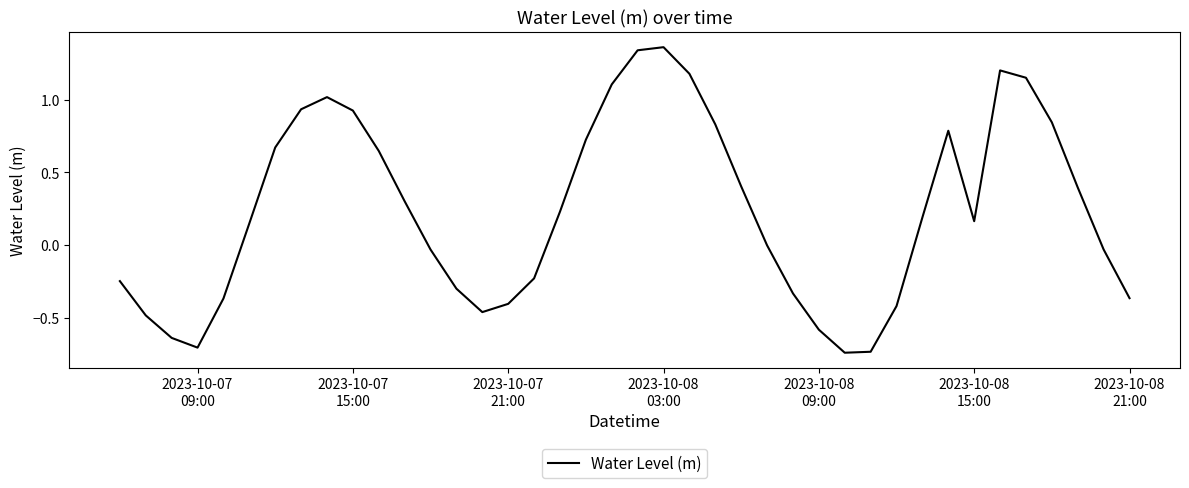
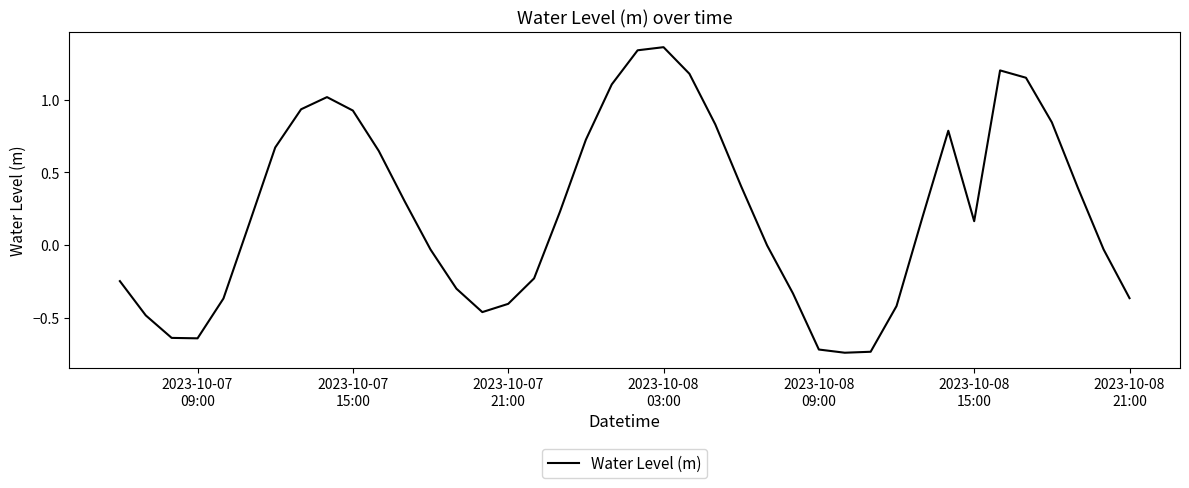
  {
-   "2023-10-07 09:00": -0.70,
+   "2023-10-07 09:00": -0.64,
    "2023-10-07 15:00": 0.92,
    "2023-10-07 21:00": -0.40,
    "2023-10-08 03:00": 1.36,
-   "2023-10-08 09:00": -0.58,
+   "2023-10-08 09:00": -0.72,
    "2023-10-08 15:00": 0.16,
    "2023-10-08 21:00": -0.36
  }
